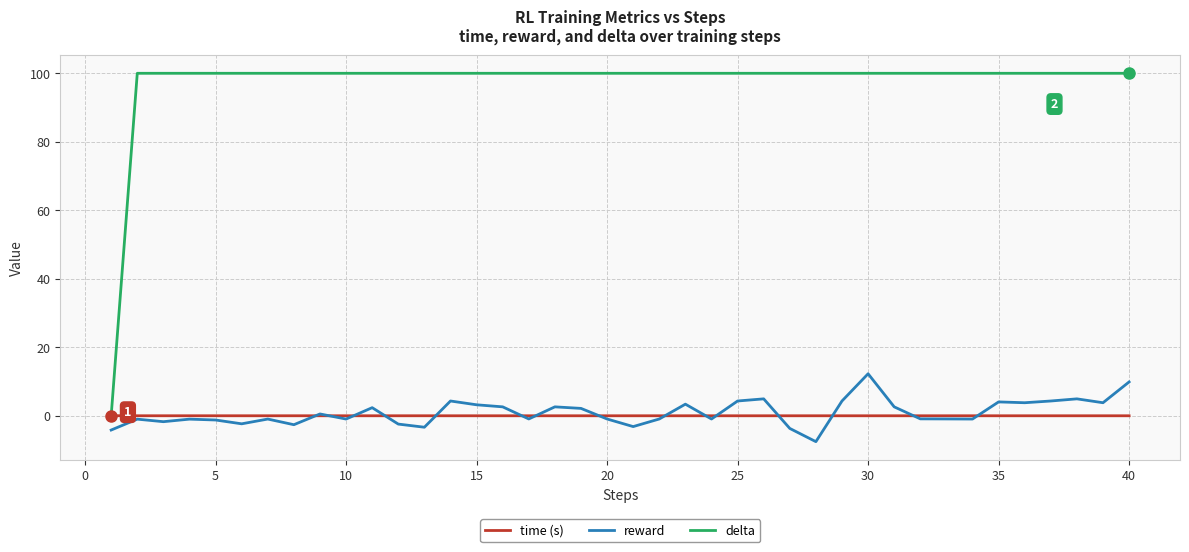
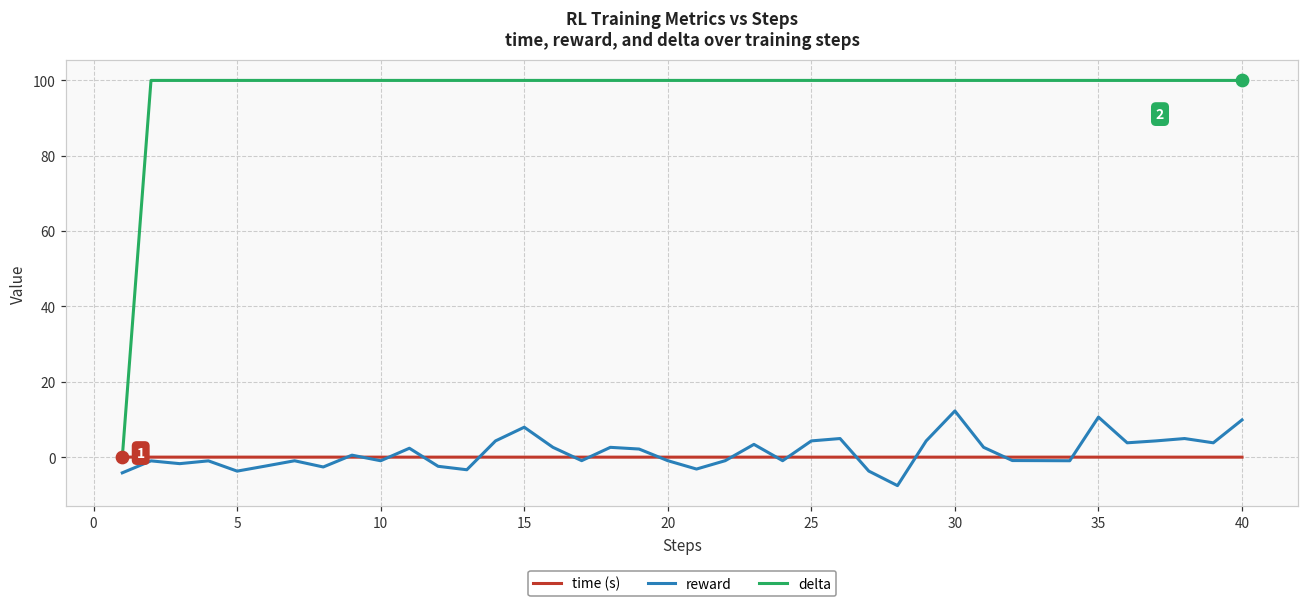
  {
    "reward": {
-     "5": -1,
+     "5": -4,
      "10": -1,
-     "15": 3,
+     "15": 8,
      "20": -1,
      "25": 4,
      "30": 12,
-     "35": 4,
+     "35": 11,
      "40": 10
    }
  }
